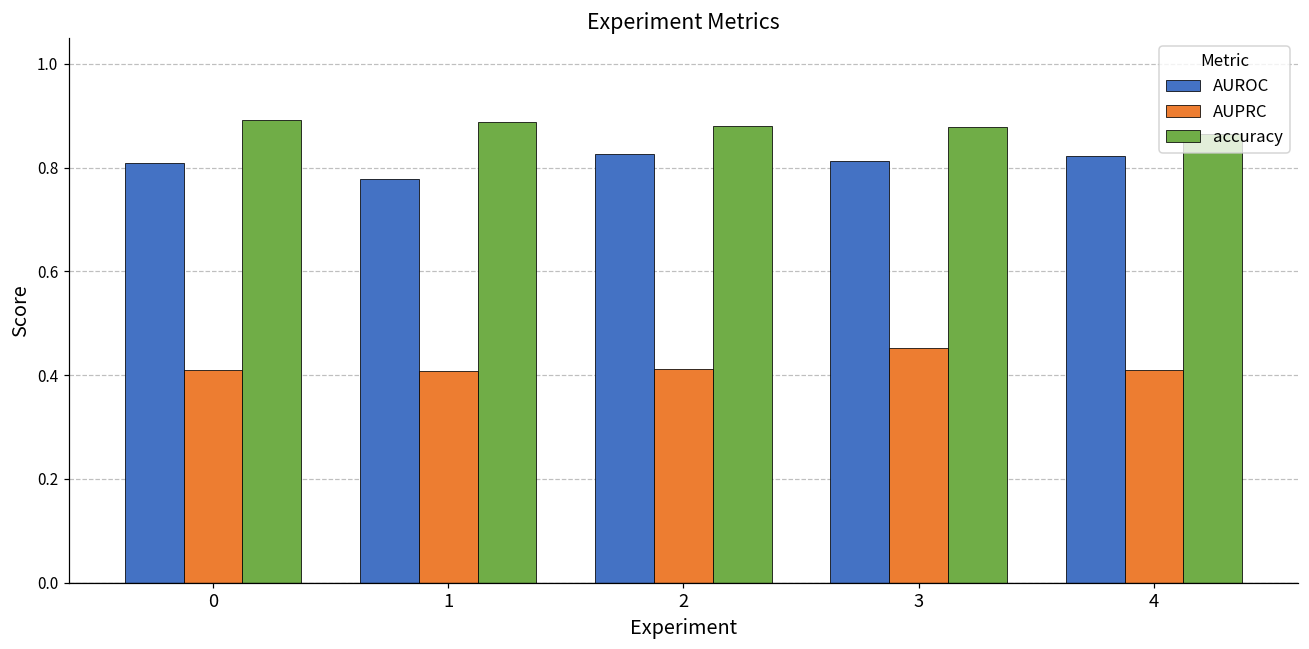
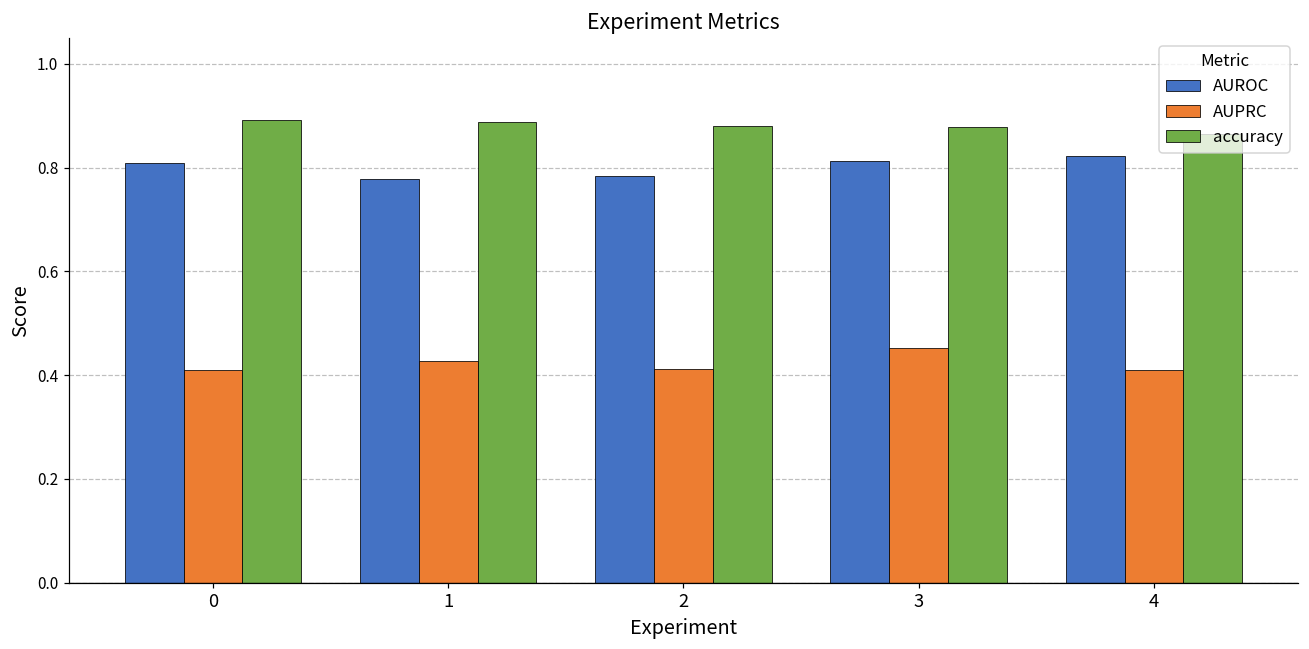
  {
    "AUROC": {
      "0": 0.81,
      "1": 0.78,
-     "2": 0.83,
+     "2": 0.78,
      "3": 0.81,
      "4": 0.82
    },
    "AUPRC": {
      "0": 0.41,
-     "1": 0.41,
+     "1": 0.43,
      "2": 0.41,
      "3": 0.45,
      "4": 0.41
    },
    "accuracy": {
      "0": 0.89,
      "1": 0.89,
      "2": 0.88,
      "3": 0.88
    }
  }
